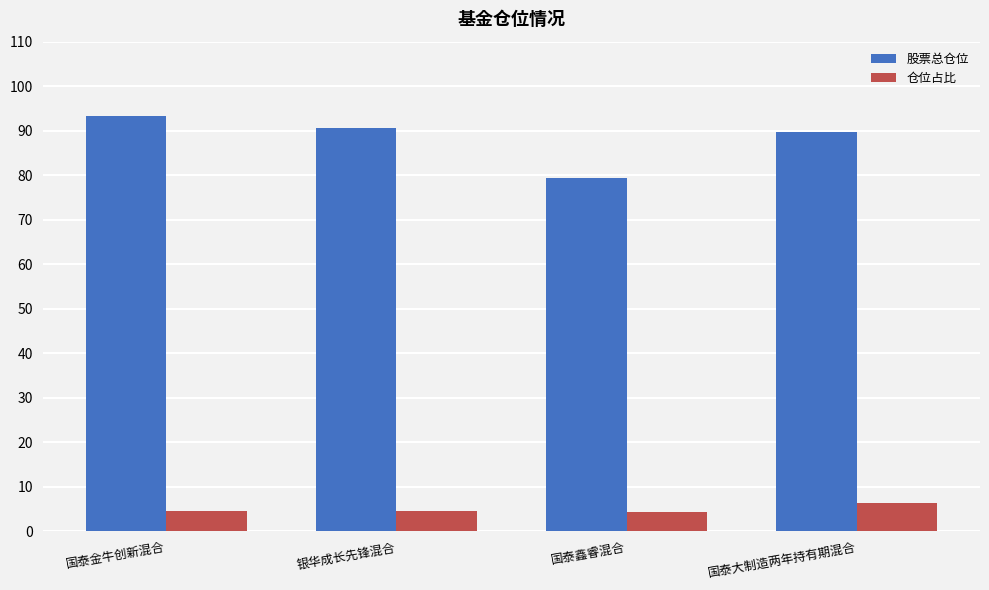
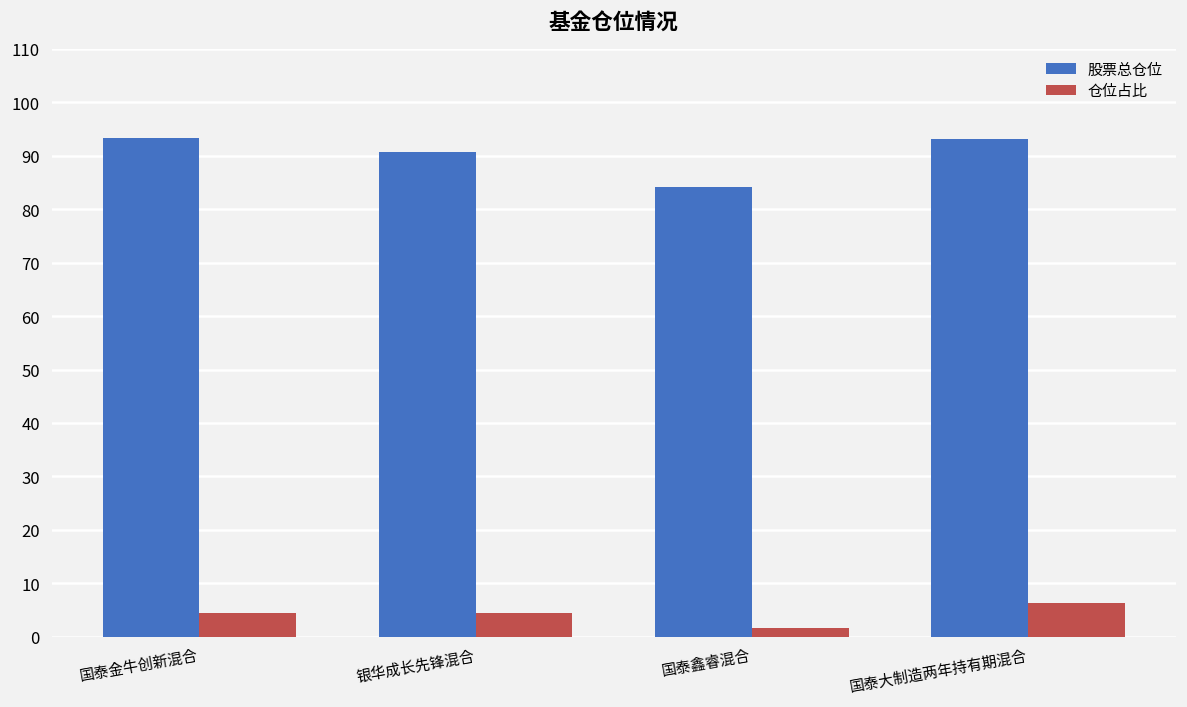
  {
    "股票总仓位": {
      "国泰金牛创新混合": 93,
      "银华成长先锋混合": 91,
-     "国泰鑫睿混合": 79,
-     "国泰大制造两年持有期混合": 90
+     "国泰鑫睿混合": 84,
+     "国泰大制造两年持有期混合": 93
    },
    "仓位占比": {
      "国泰金牛创新混合": 4,
      "银华成长先锋混合": 5,
-     "国泰鑫睿混合": 4,
+     "国泰鑫睿混合": 2,
      "国泰大制造两年持有期混合": 6
    }
  }
